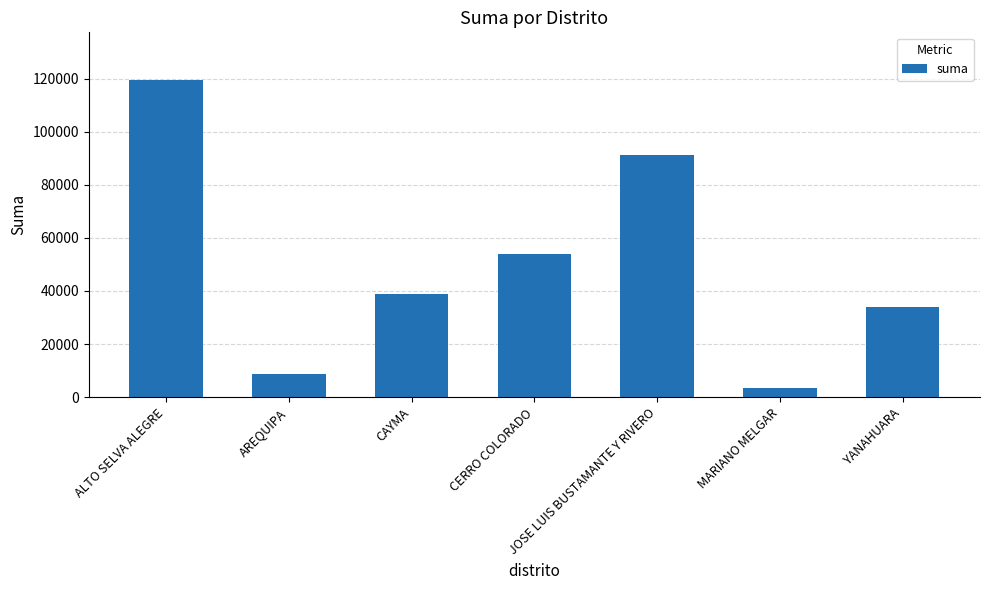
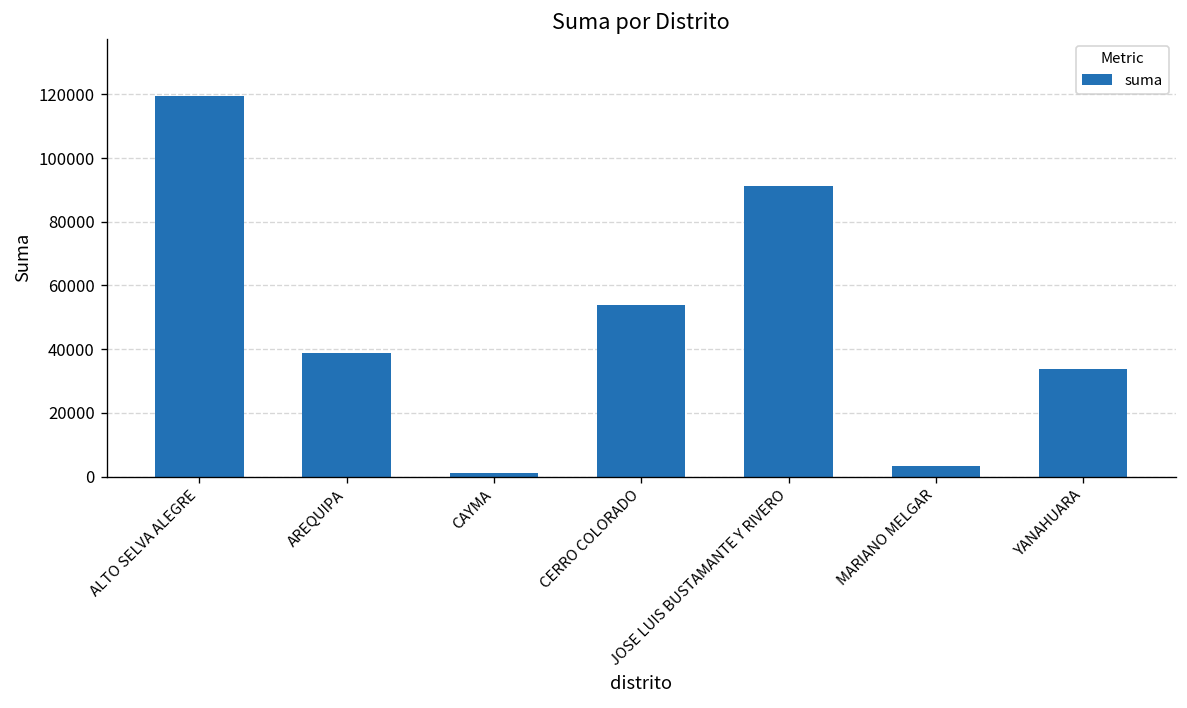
  {
    "ALTO SELVA ALEGRE": 120000,
-   "AREQUIPA": 9000,
-   "CAYMA": 39000,
+   "AREQUIPA": 39000,
+   "CAYMA": 1000,
    "CERRO COLORADO": 54000,
    "JOSE LUIS BUSTAMANTE Y RIVERO": 91000,
    "MARIANO MELGAR": 3000,
    "YANAHUARA": 34000
  }
